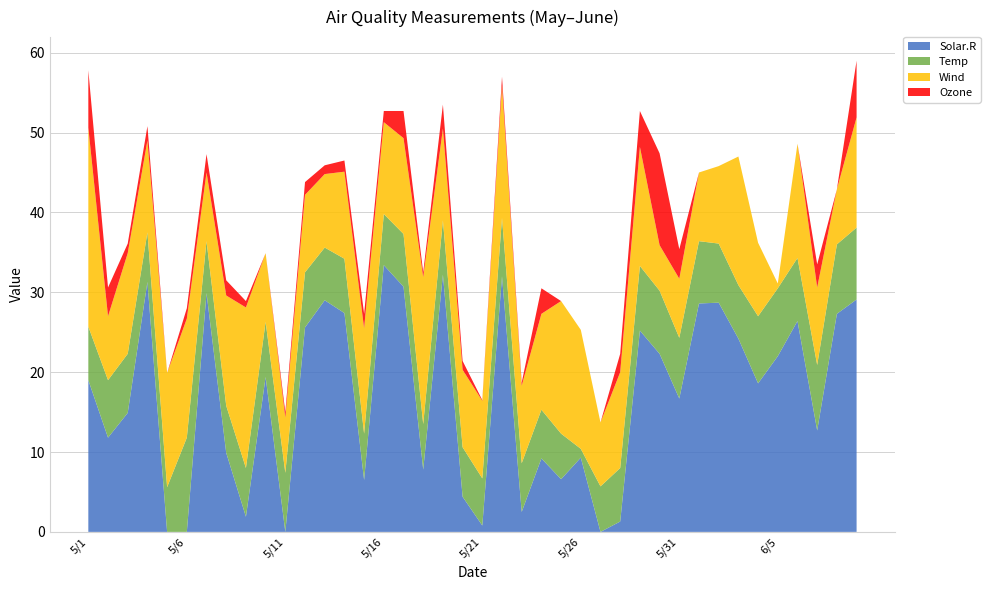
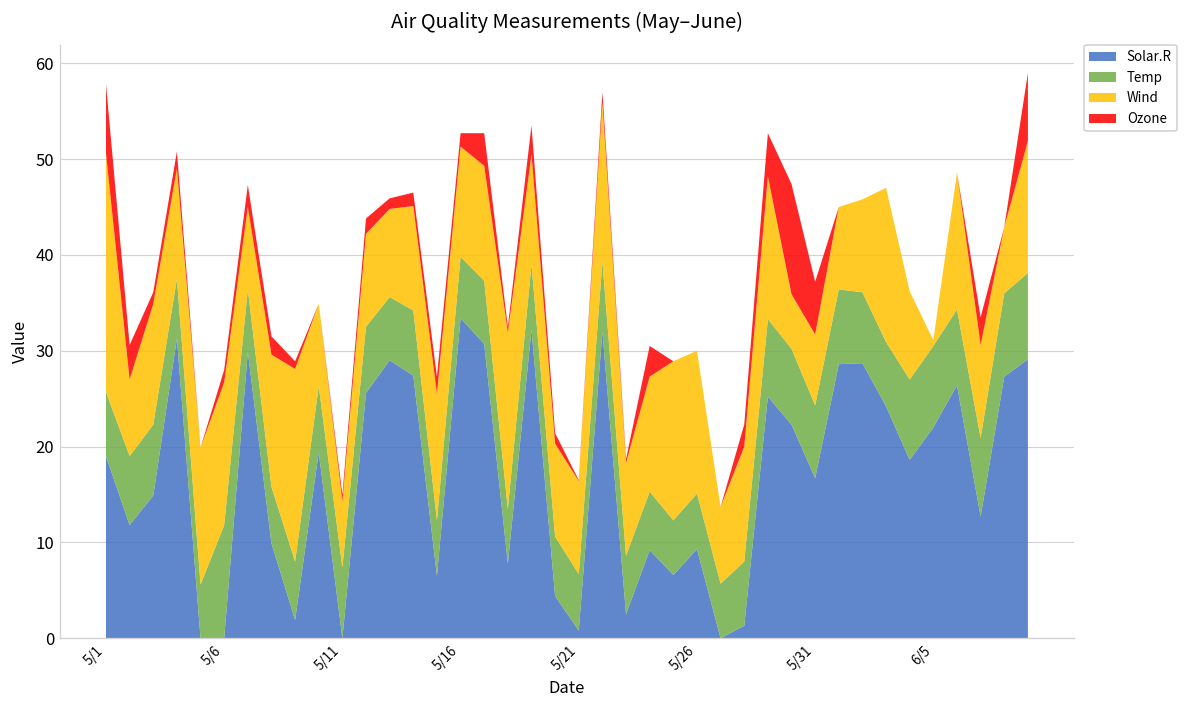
  {
    "Solar.R": {
      "5/1": 19,
      "5/6": 0,
      "5/11": 0,
      "5/16": 33,
      "5/21": 1,
      "5/26": 9,
      "5/31": 17,
      "6/5": 22
    },
    "Temp": {
      "5/1": 7,
      "5/6": 12,
      "5/11": 7,
      "5/16": 6,
      "5/21": 6,
-     "5/26": 1,
+     "5/26": 6,
      "5/31": 8,
      "6/5": 9
    },
    "Wind": {
      "5/1": 25,
      "5/6": 15,
      "5/11": 7,
      "5/16": 12,
      "5/31": 7
    },
    "Ozone": {
      "5/1": 7,
      "5/6": 1,
      "5/11": 1,
      "5/16": 1,
-     "5/31": 4
+     "5/31": 6
    }
  }
